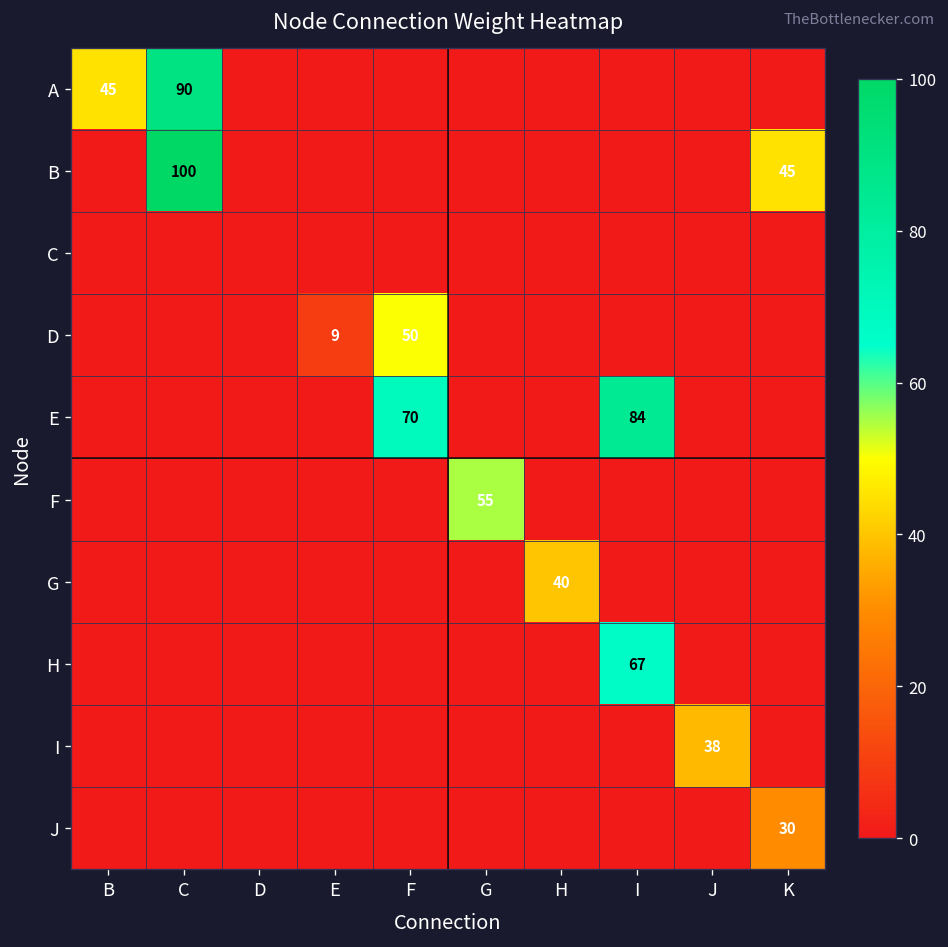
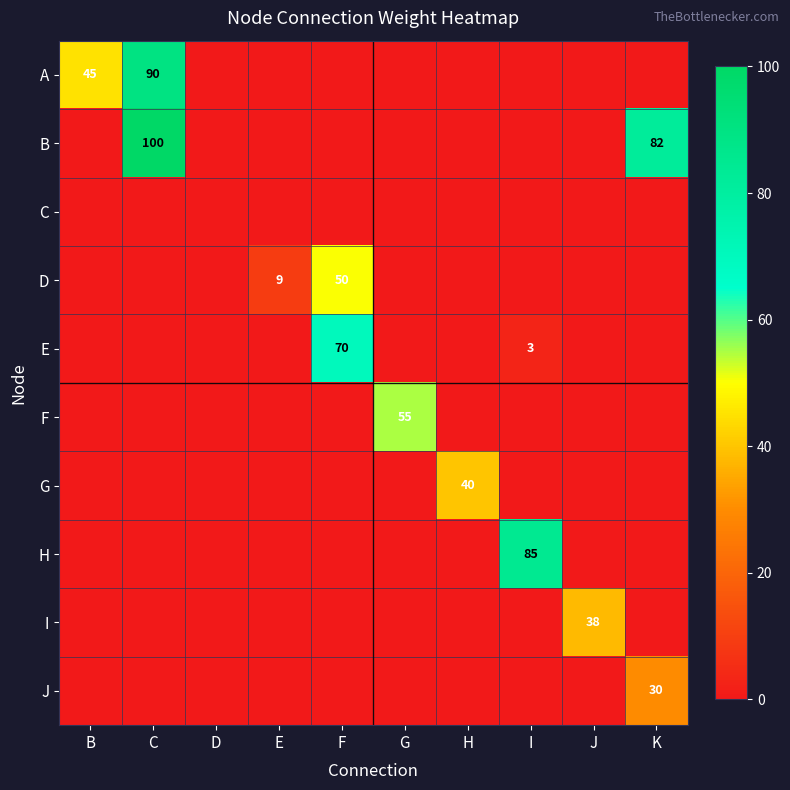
  {
    "A": {
      "B": 45,
      "C": 90
    },
    "B": {
      "C": 100,
-     "K": 45
+     "K": 82
    },
    "D": {
      "E": 9,
      "F": 50
    },
    "E": {
      "F": 70,
-     "I": 84
+     "I": 3
    },
    "F": {
      "G": 55
    },
    "G": {
      "H": 40
    },
    "H": {
-     "I": 67
+     "I": 85
    },
    "I": {
      "J": 38
    },
    "J": {
      "K": 30
    }
  }
